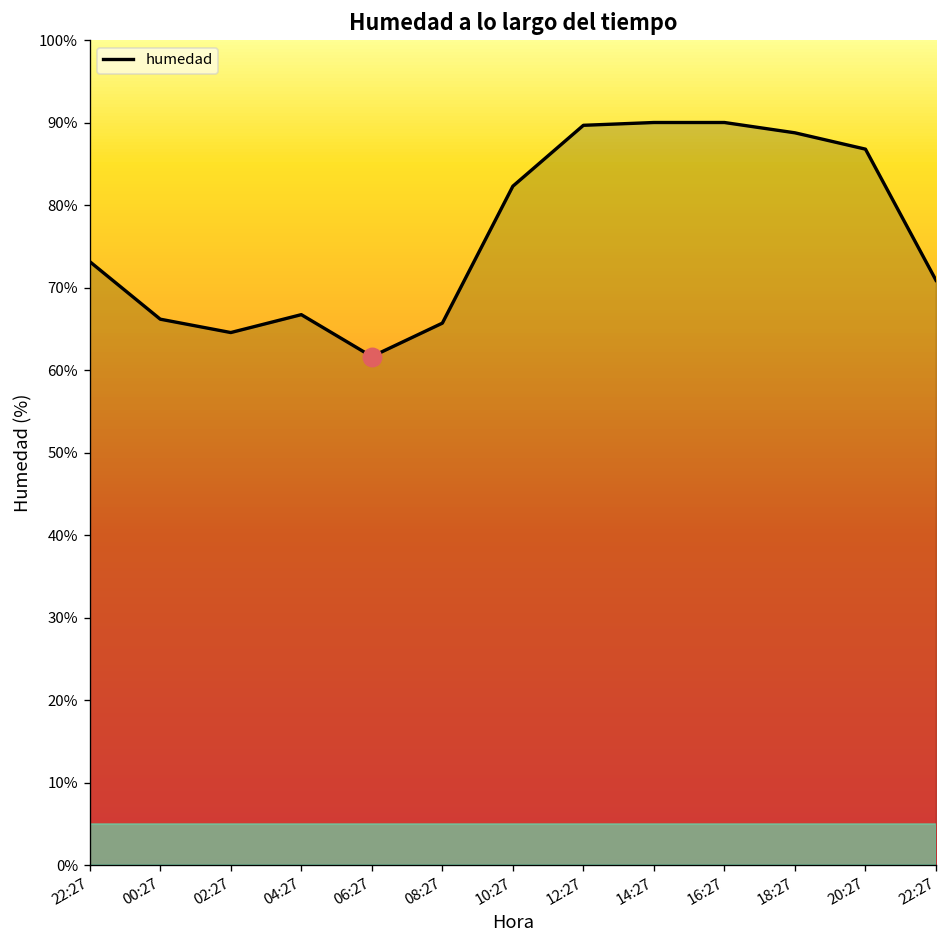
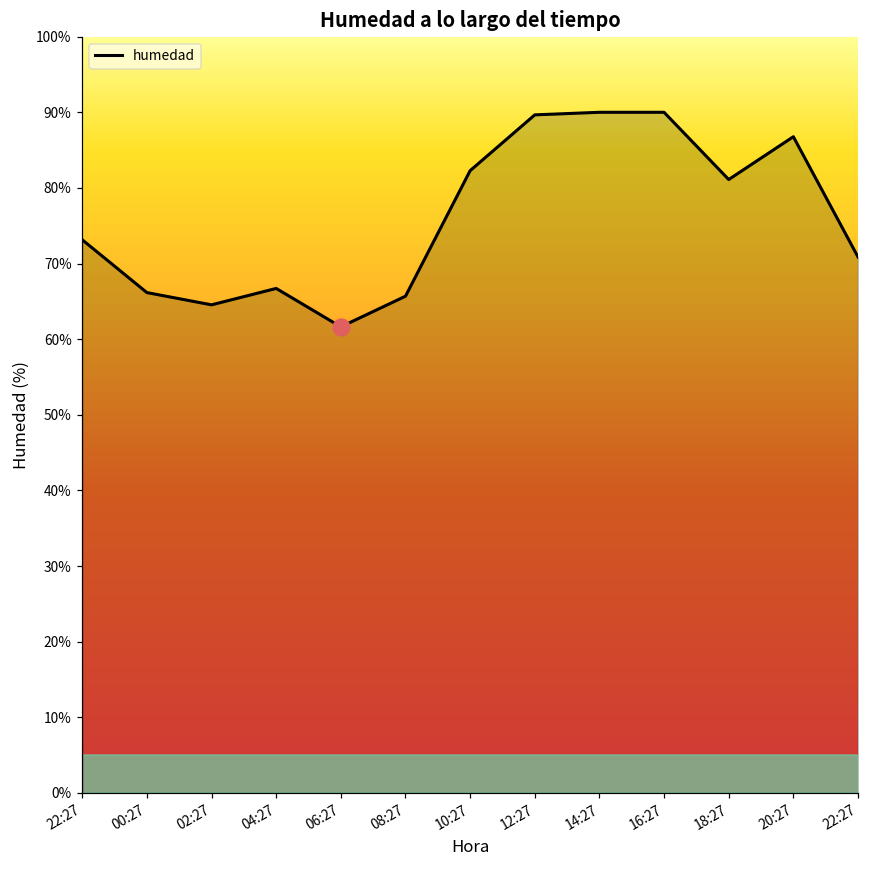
  {
    "humedad": {
      "00:27": "66%",
      "02:27": "65%",
      "04:27": "67%",
      "08:27": "66%",
      "10:27": "82%",
      "12:27": "90%",
      "14:27": "90%",
      "16:27": "90%",
-     "18:27": "89%",
+     "18:27": "81%",
      "20:27": "87%"
    }
  }
